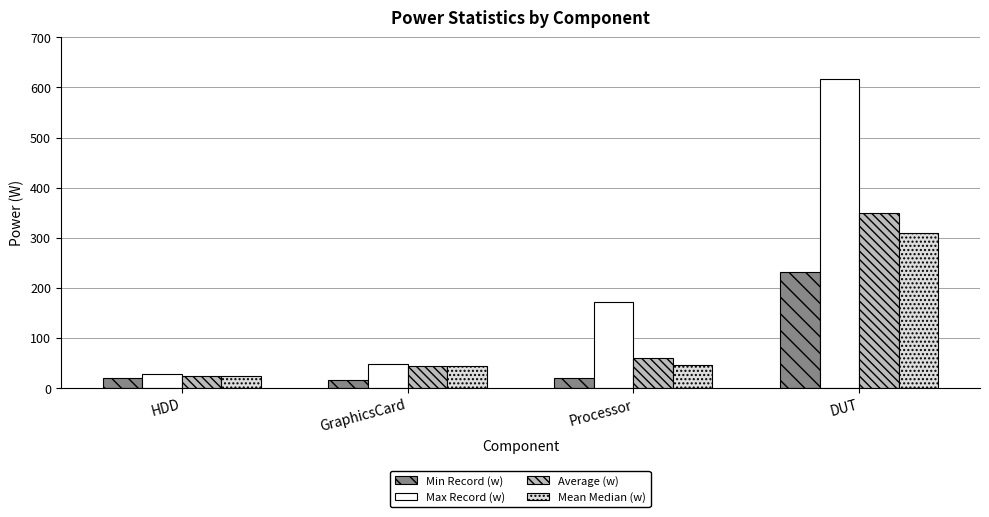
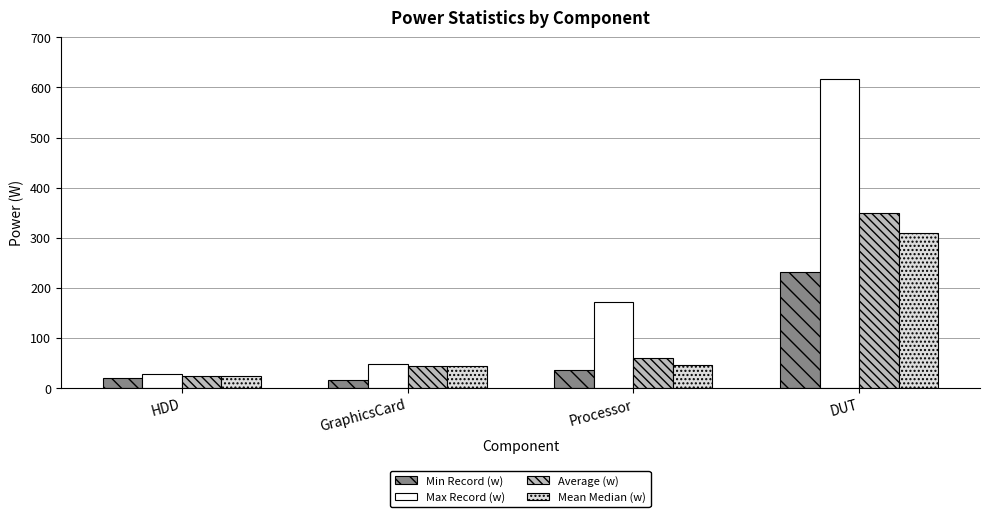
  {
    "Min Record (w)": {
      "HDD": 20,
      "GraphicsCard": 20,
-     "Processor": 20,
+     "Processor": 40,
      "DUT": 230
    }
  }
